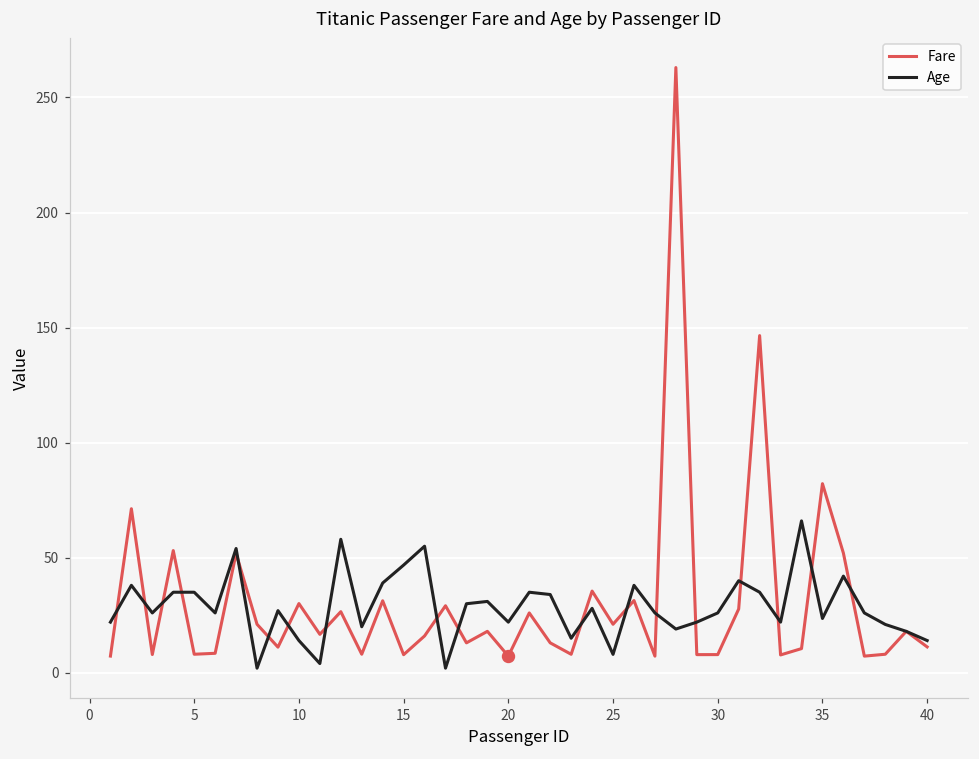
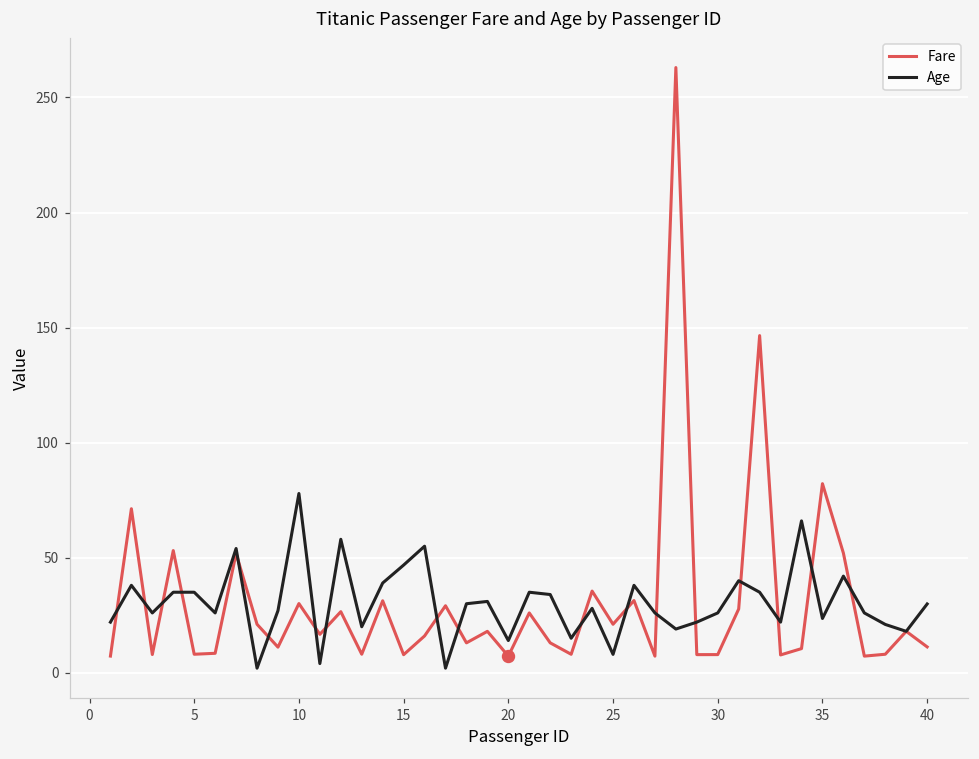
  {
    "Age": {
      "5": 35,
-     "10": 14,
+     "10": 78,
      "15": 47,
-     "20": 22,
+     "20": 14,
      "25": 8,
      "30": 26,
      "35": 24,
-     "40": 14
+     "40": 30
    }
  }
